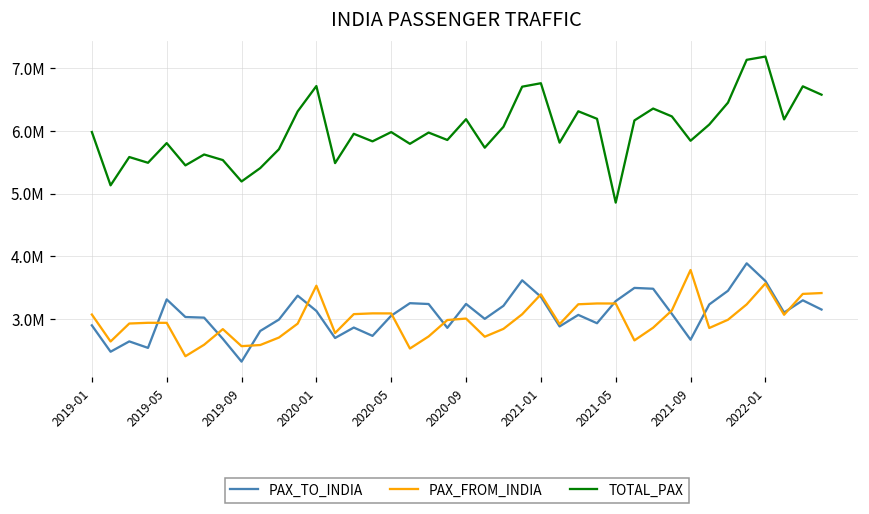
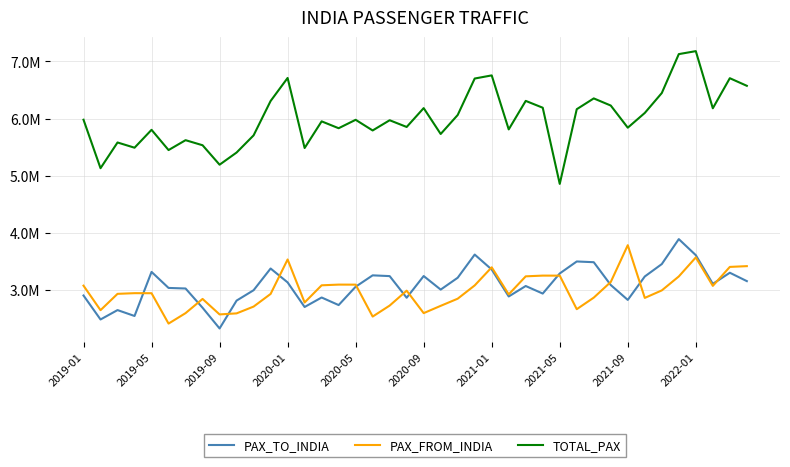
  {
    "PAX_TO_INDIA": {
      "2019-01": 2900000,
      "2019-05": 3300000,
      "2019-09": 2300000,
      "2020-01": 3100000,
      "2020-09": 3200000,
-     "2021-09": 2700000
+     "2021-09": 2800000
    },
    "PAX_FROM_INDIA": {
      "2019-01": 3100000,
      "2019-05": 2900000,
      "2019-09": 2600000,
      "2020-01": 3500000,
-     "2020-09": 3000000,
+     "2020-09": 2600000,
      "2021-09": 3800000
    },
    "TOTAL_PAX": {
      "2019-01": 6000000,
      "2019-05": 5800000,
      "2019-09": 5200000,
      "2020-01": 6700000,
      "2020-05": 6000000,
      "2020-09": 6200000,
      "2021-01": 6800000,
      "2021-05": 4900000,
      "2021-09": 5800000,
      "2022-01": 7200000
    }
  }
